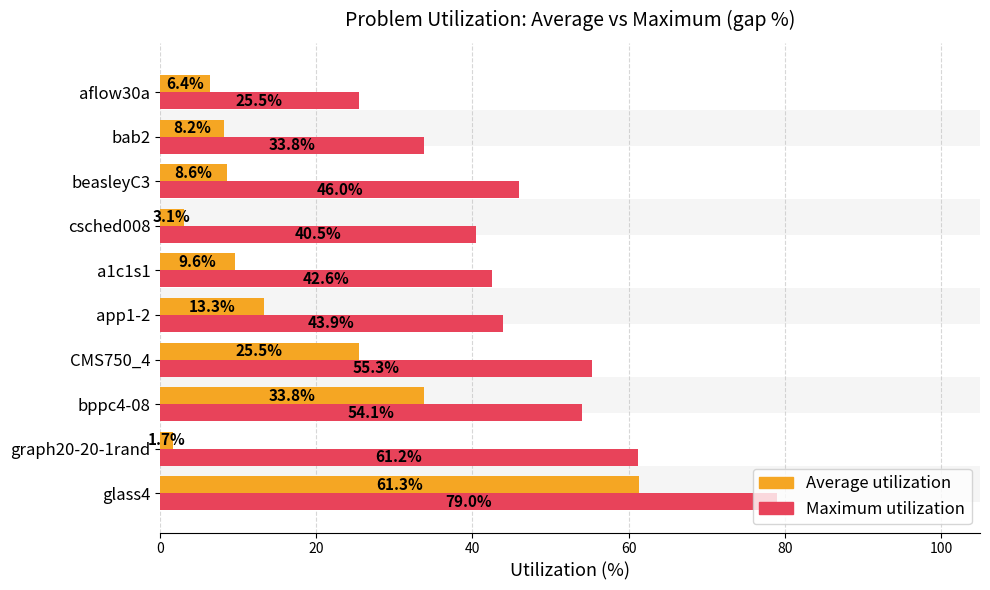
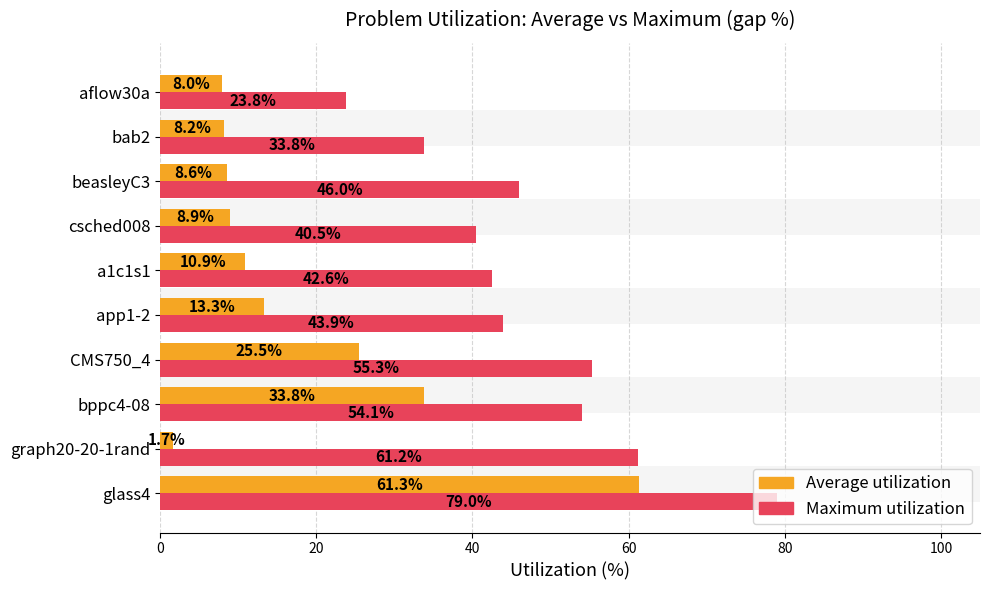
  {
    "Average utilization": {
-     "aflow30a": "6.4%",
-     "csched008": "3.1%",
-     "a1c1s1": "9.6%"
+     "aflow30a": "8.0%",
+     "csched008": "8.9%",
+     "a1c1s1": "10.9%"
    },
    "Maximum utilization": {
-     "aflow30a": "25.5%",
+     "aflow30a": "23.8%",
      "bab2": "33.8%",
      "beasleyC3": "46.0%",
      "csched008": "40.5%",
      "a1c1s1": "42.6%",
      "app1-2": "43.9%",
      "CMS750_4": "55.3%",
      "bppc4-08": "54.1%",
      "graph20-20-1rand": "61.2%"
    }
  }
